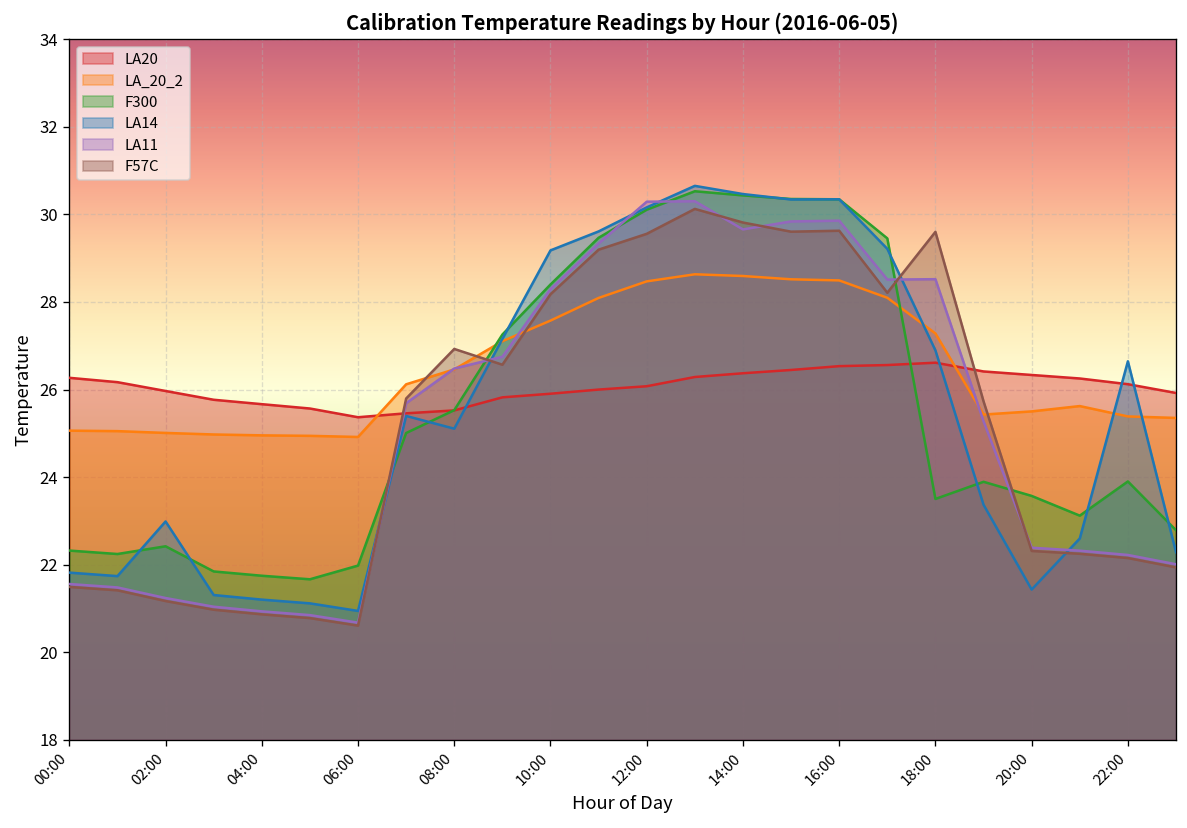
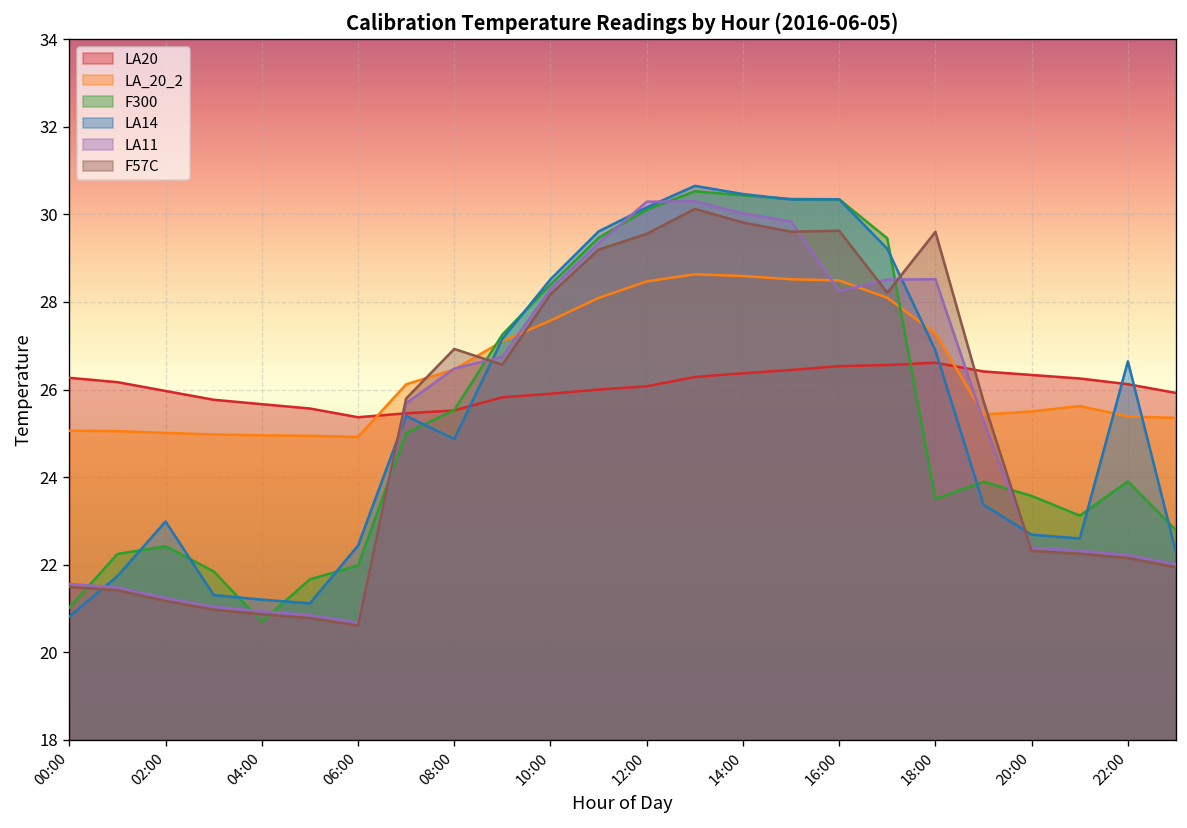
  {
    "F300": {
-     "00:00": 22.3,
+     "00:00": 21.0,
      "02:00": 22.4,
-     "04:00": 21.7,
+     "04:00": 20.7,
      "06:00": 22.0,
      "10:00": 28.4,
      "18:00": 23.5,
      "20:00": 23.6,
      "22:00": 23.9
    },
    "LA14": {
-     "00:00": 21.8,
+     "00:00": 20.8,
      "02:00": 23.0,
      "04:00": 21.2,
-     "06:00": 20.9,
-     "08:00": 25.1,
-     "10:00": 29.2,
+     "06:00": 22.4,
+     "08:00": 24.9,
+     "10:00": 28.5,
      "18:00": 26.9,
-     "20:00": 21.4,
+     "20:00": 22.7,
      "22:00": 26.6
    },
    "LA11": {
      "10:00": 28.3,
      "12:00": 30.3,
-     "14:00": 29.7,
-     "16:00": 29.9,
+     "14:00": 30.0,
+     "16:00": 28.2,
      "18:00": 28.5,
      "20:00": 22.4
    }
  }
